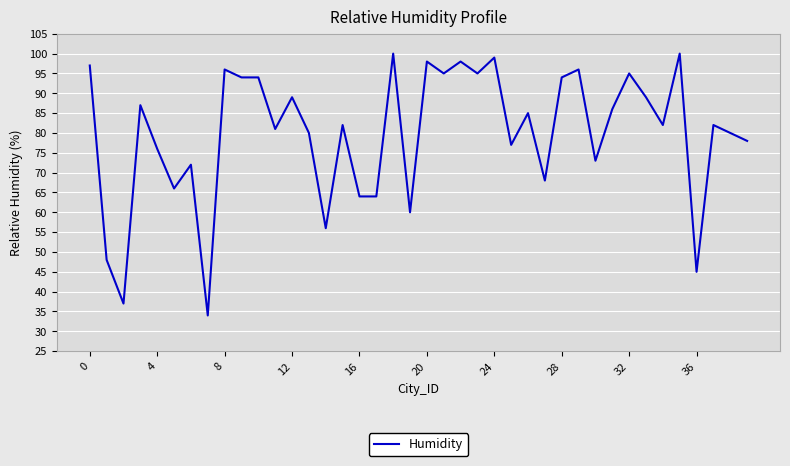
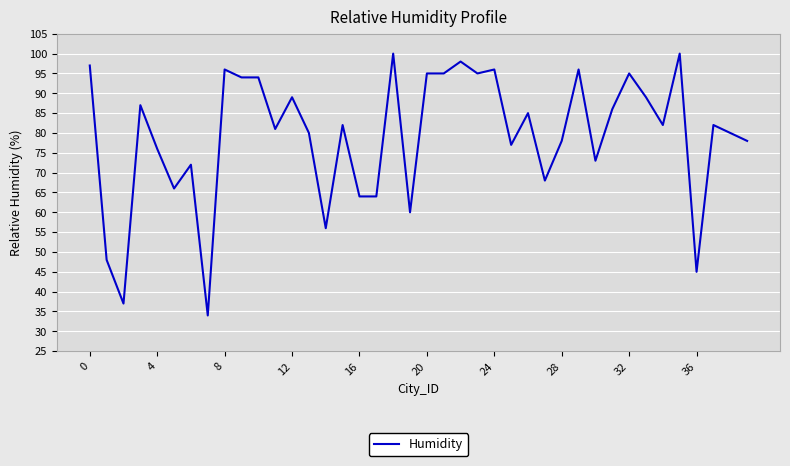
  {
    "0": 97,
    "4": 76,
    "8": 96,
    "12": 89,
    "16": 64,
-   "20": 98,
-   "24": 99,
-   "28": 94,
+   "20": 95,
+   "24": 96,
+   "28": 78,
    "32": 95,
    "36": 45
  }
